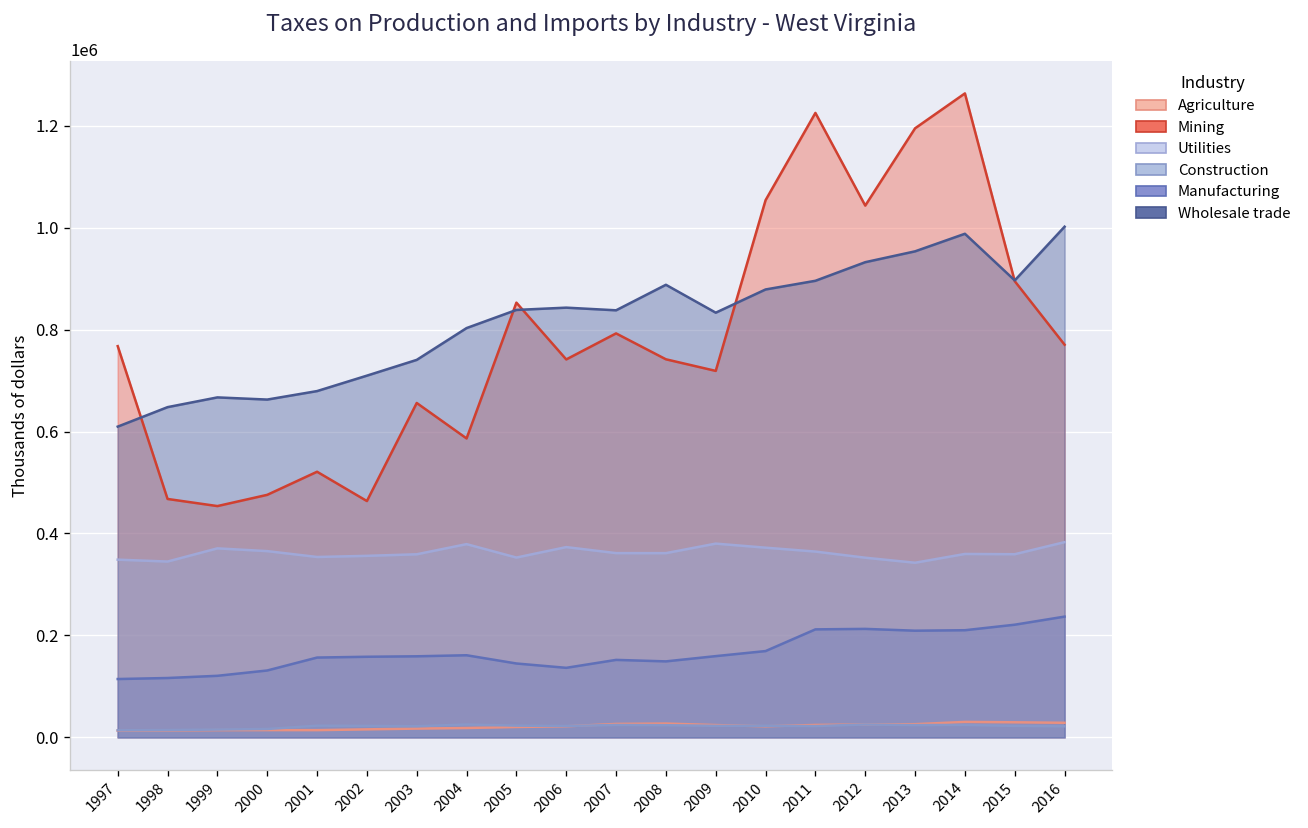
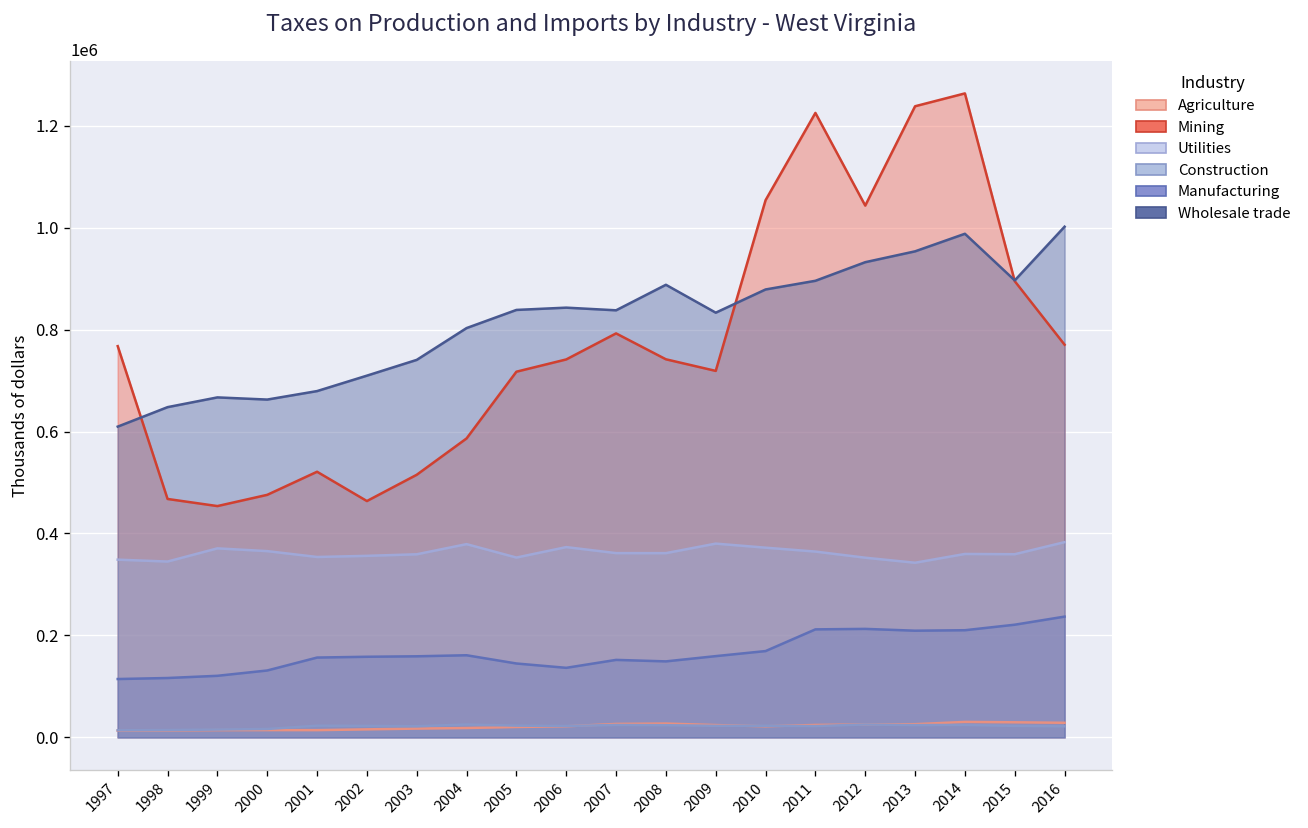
  {
    "Mining": {
      "1997": 770000,
      "1998": 470000,
      "1999": 450000,
      "2000": 480000,
      "2001": 520000,
      "2002": 460000,
-     "2003": 660000,
+     "2003": 520000,
      "2004": 590000,
-     "2005": 850000,
+     "2005": 720000,
      "2006": 740000,
      "2007": 790000,
      "2008": 740000,
      "2009": 720000,
      "2010": 1050000,
      "2011": 1220000,
      "2012": 1040000,
-     "2013": 1190000,
+     "2013": 1240000,
      "2014": 1260000,
      "2016": 770000
    }
  }
